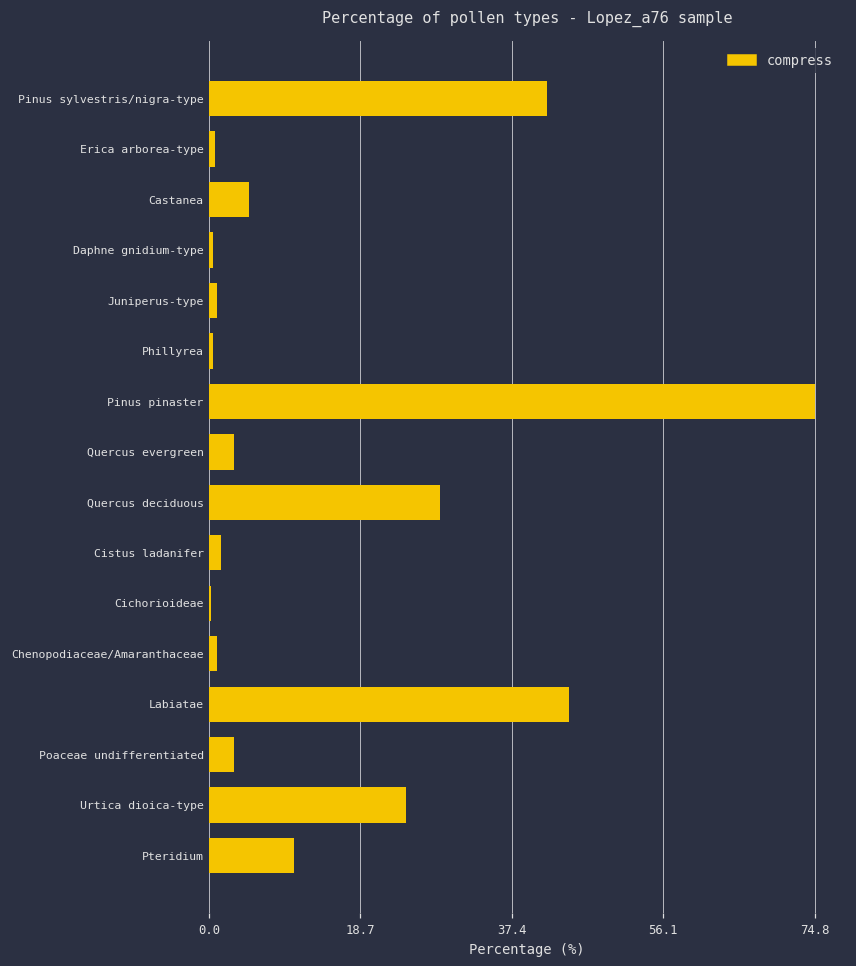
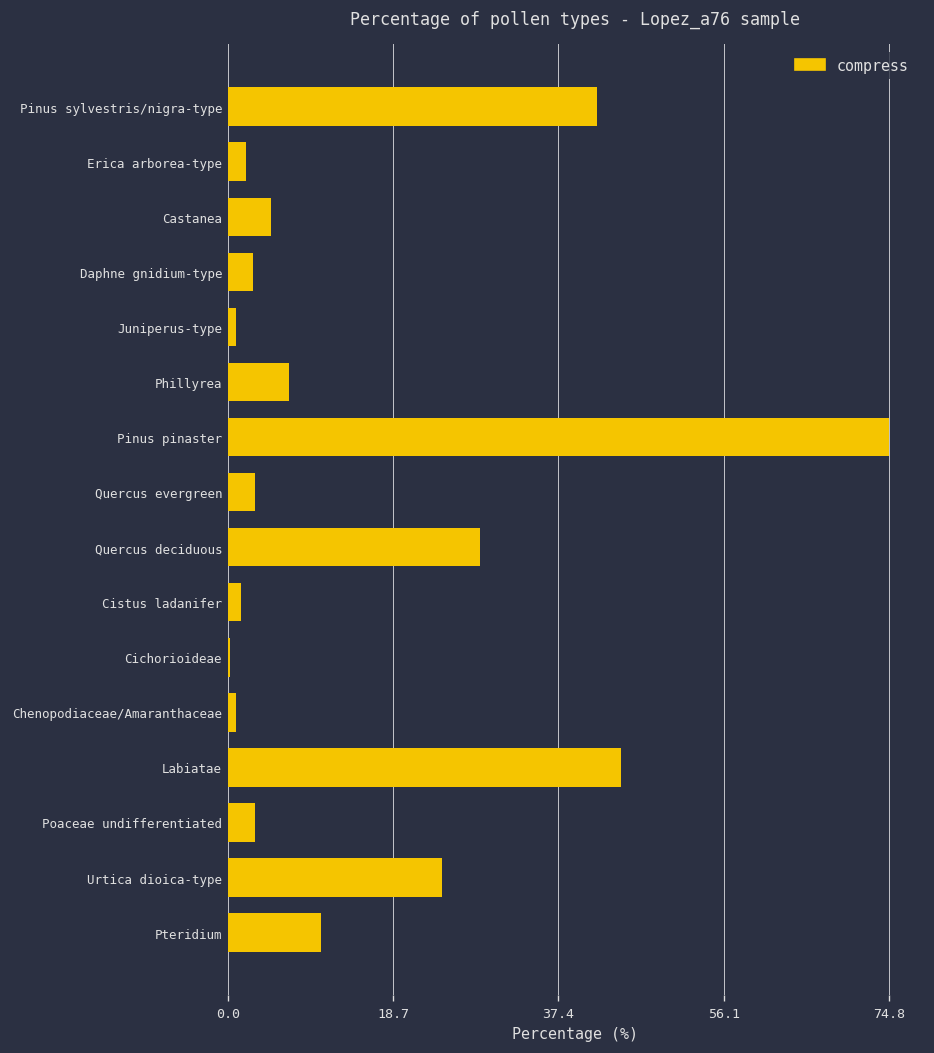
  {
    "Pinus sylvestris/nigra-type": 42,
-   "Erica arborea-type": 1,
+   "Erica arborea-type": 2,
    "Castanea": 5,
-   "Daphne gnidium-type": 0,
+   "Daphne gnidium-type": 3,
    "Juniperus-type": 1,
-   "Phillyrea": 0,
+   "Phillyrea": 7,
    "Pinus pinaster": 75,
    "Quercus evergreen": 3,
    "Quercus deciduous": 29,
    "Cistus ladanifer": 1,
    "Chenopodiaceae/Amaranthaceae": 1,
    "Labiatae": 44,
    "Poaceae undifferentiated": 3,
    "Urtica dioica-type": 24,
    "Pteridium": 11
  }
